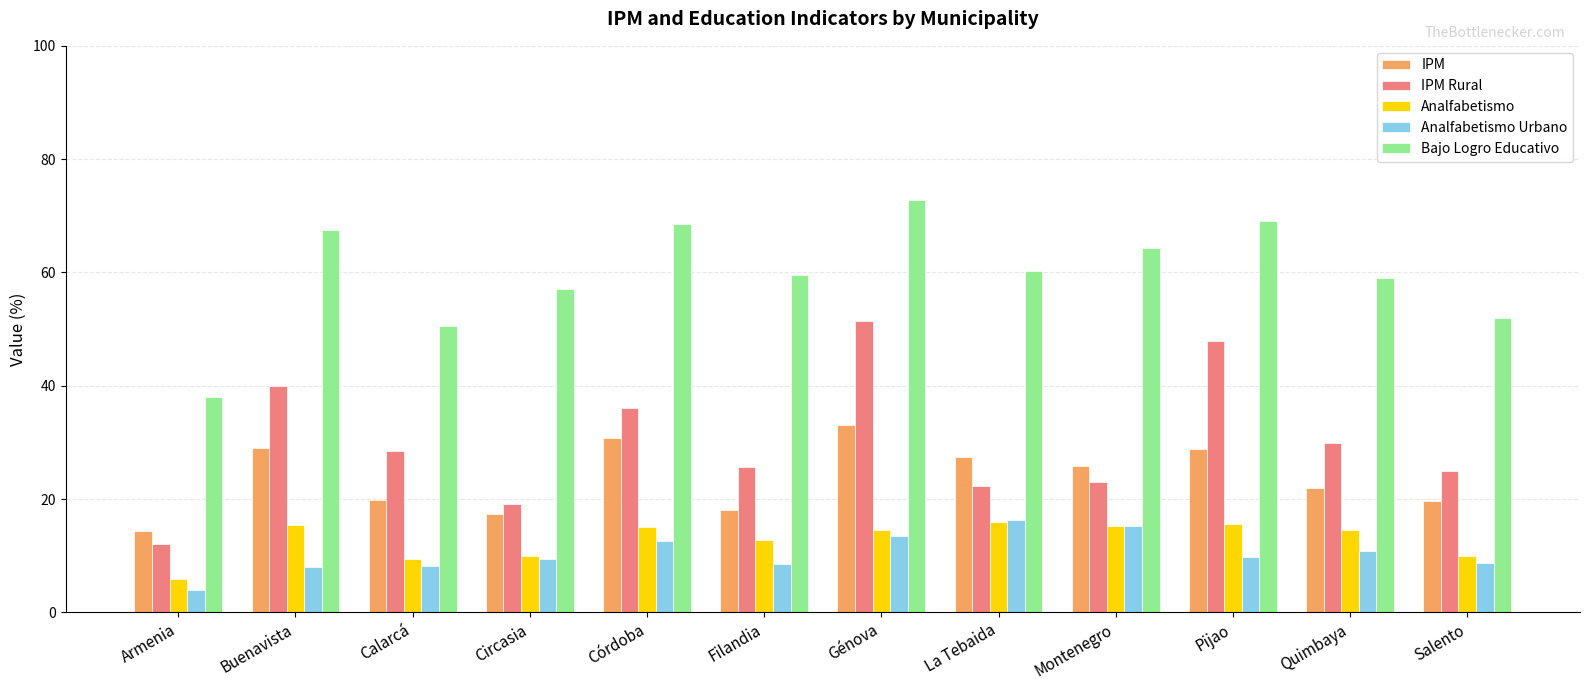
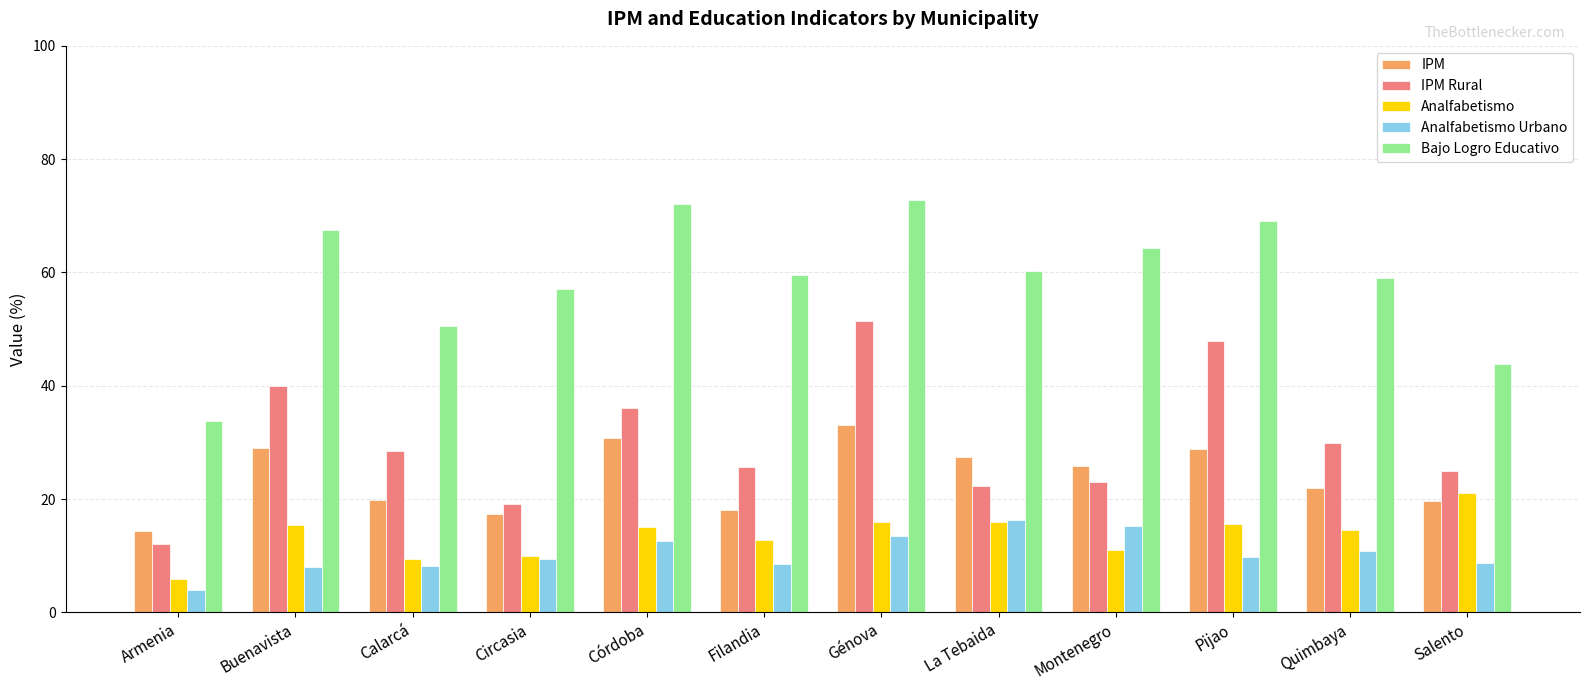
  {
    "Analfabetismo": {
      "Armenia": 6,
      "Buenavista": 15,
      "Calarcá": 10,
      "Circasia": 10,
      "Córdoba": 15,
      "Filandia": 13,
-     "Génova": 15,
+     "Génova": 16,
      "La Tebaida": 16,
-     "Montenegro": 15,
+     "Montenegro": 11,
      "Pijao": 16,
      "Quimbaya": 15,
-     "Salento": 10
+     "Salento": 21
    },
    "Analfabetismo Urbano": {
      "Armenia": 4,
      "Buenavista": 8,
      "Calarcá": 8,
      "Circasia": 9,
      "Córdoba": 13,
      "Filandia": 9,
      "Génova": 13,
      "La Tebaida": 16,
      "Montenegro": 15,
      "Pijao": 10,
      "Quimbaya": 11,
      "Salento": 9
    },
    "Bajo Logro Educativo": {
-     "Armenia": 38,
+     "Armenia": 34,
      "Buenavista": 68,
      "Calarcá": 51,
      "Circasia": 57,
-     "Córdoba": 69,
+     "Córdoba": 72,
      "Filandia": 60,
      "Génova": 73,
      "La Tebaida": 60,
      "Montenegro": 64,
      "Pijao": 69,
      "Quimbaya": 59,
-     "Salento": 52
+     "Salento": 44
    }
  }
